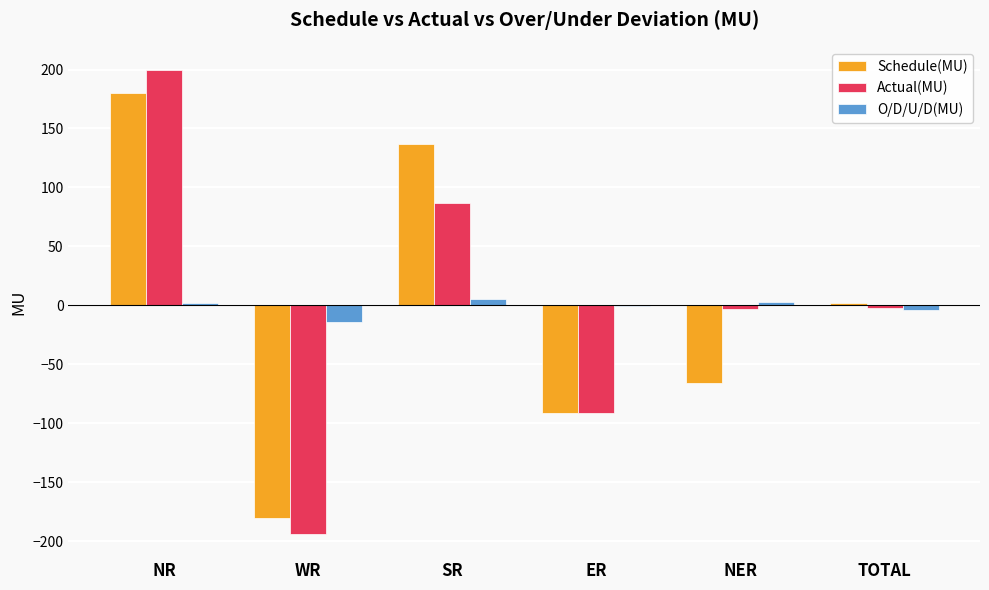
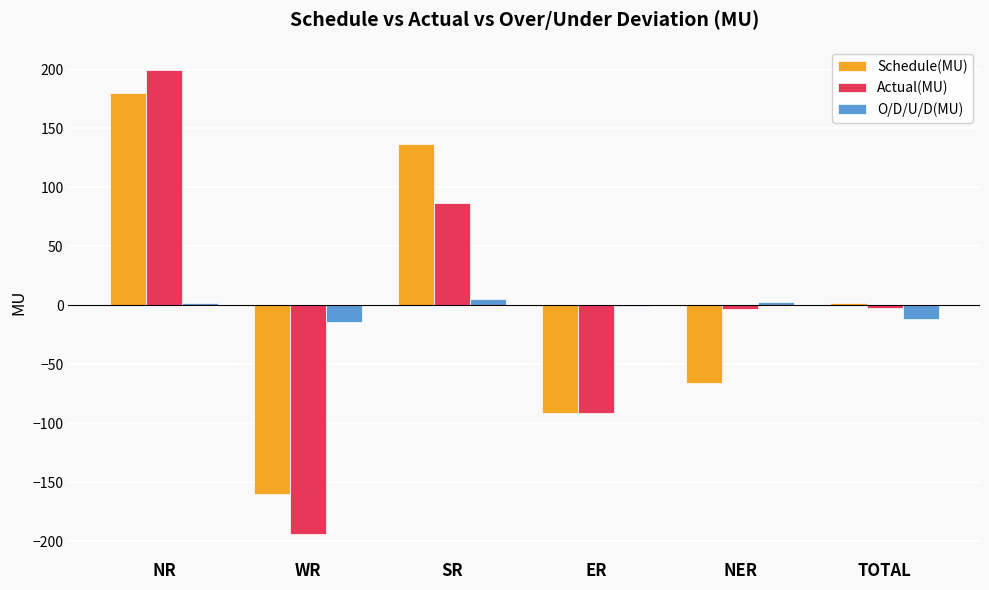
  {
    "Schedule(MU)": {
      "NR": 180,
-     "WR": -180,
+     "WR": -160,
      "SR": 137,
      "ER": -91,
      "NER": -66
    },
    "Actual(MU)": {
      "NR": 200,
      "WR": -194,
      "SR": 87,
      "ER": -92,
      "NER": -3,
      "TOTAL": -2
    },
    "O/D/U/D(MU)": {
      "WR": -14,
      "SR": 6,
      "NER": 3,
-     "TOTAL": -4
+     "TOTAL": -12
    }
  }
